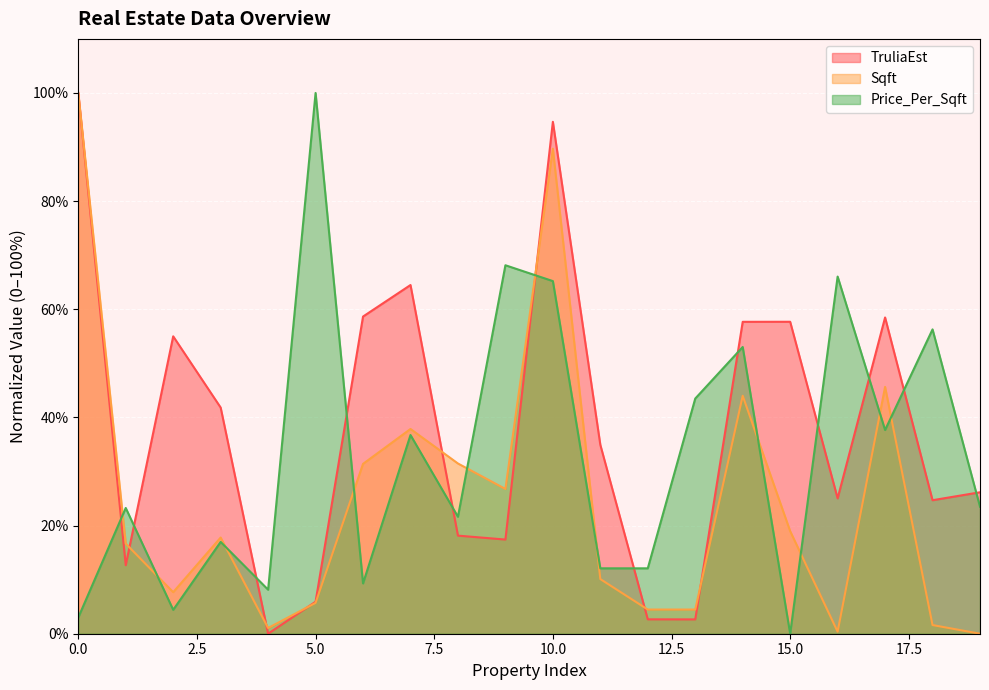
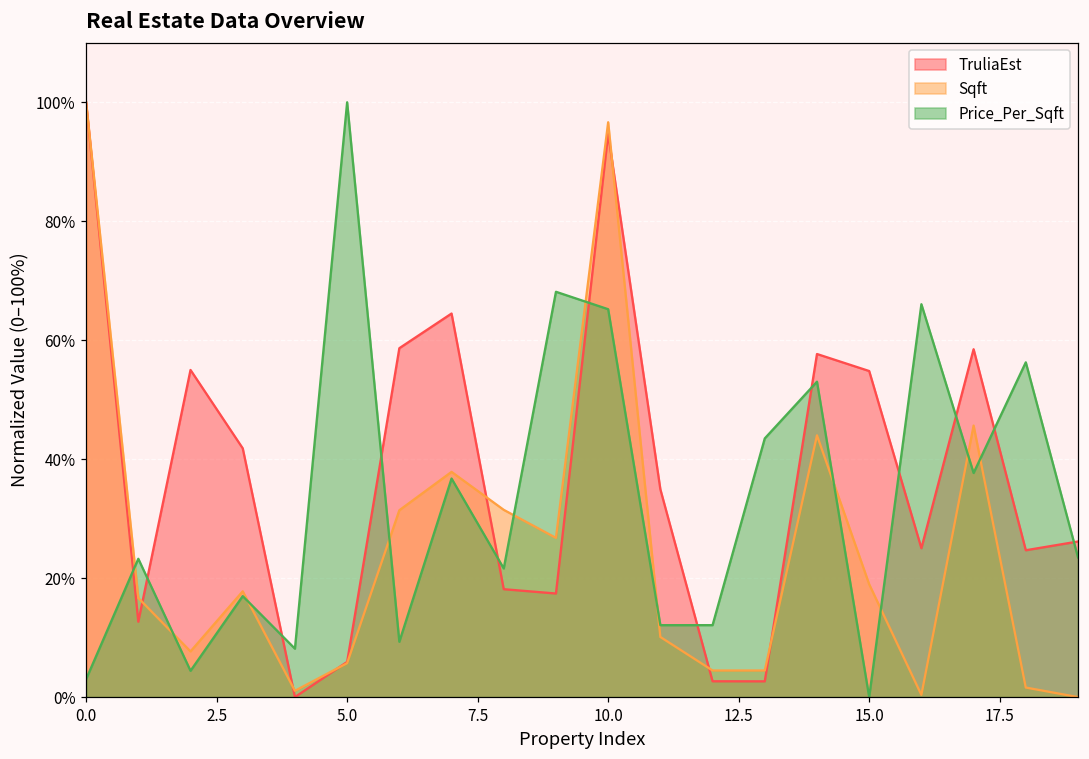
  {
    "TruliaEst": {
      "10.0": "95%",
-     "15.0": "58%"
+     "15.0": "55%"
    },
    "Sqft": {
-     "10.0": "90%",
+     "10.0": "97%",
      "15.0": "19%"
    },
    "Price_Per_Sqft": {
      "0.0": "3%",
      "5.0": "100%",
      "10.0": "65%",
      "15.0": "0%"
    }
  }
